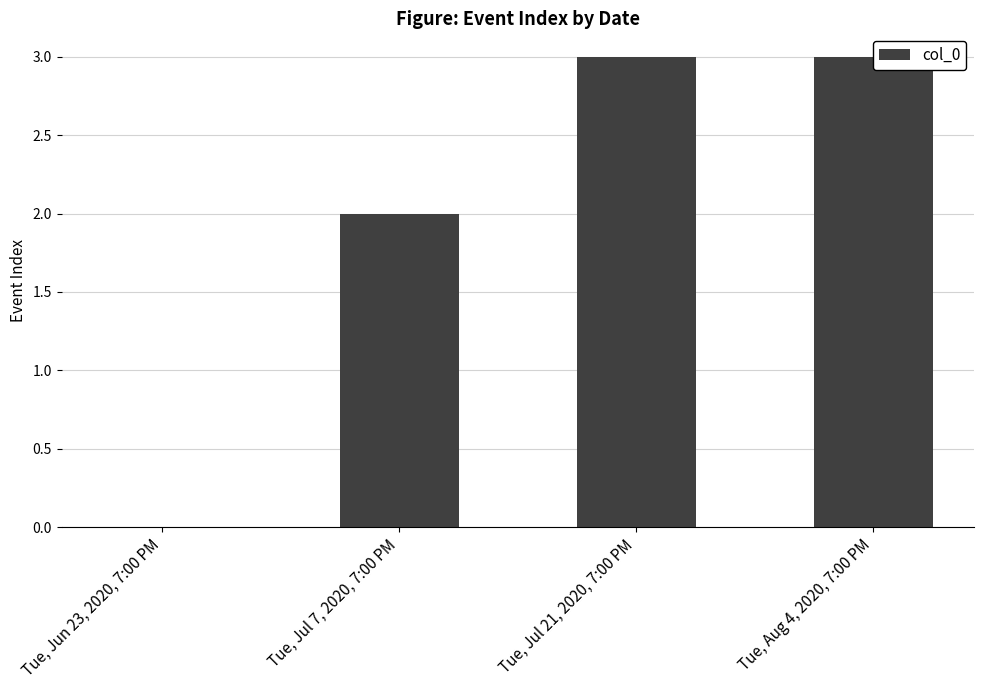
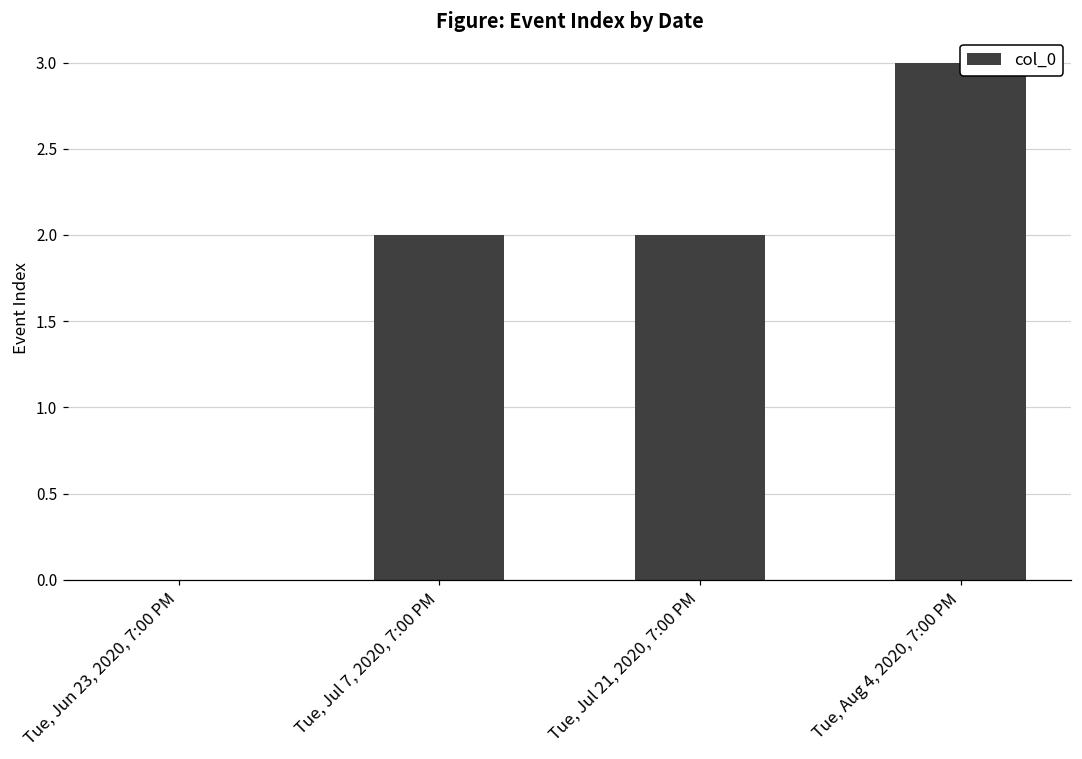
  {
    "Tue, Jun 23, 2020, 7:00 PM": 0,
    "Tue, Jul 7, 2020, 7:00 PM": 2,
-   "Tue, Jul 21, 2020, 7:00 PM": 3
+   "Tue, Jul 21, 2020, 7:00 PM": 2
  }
